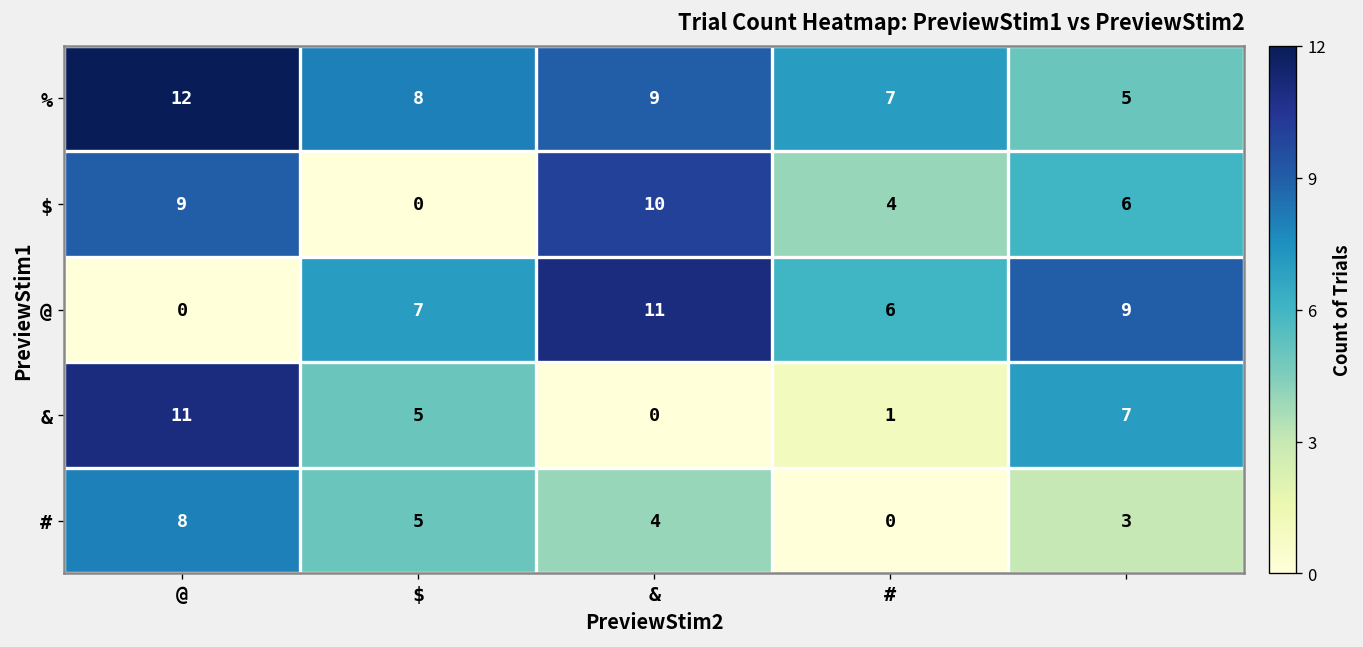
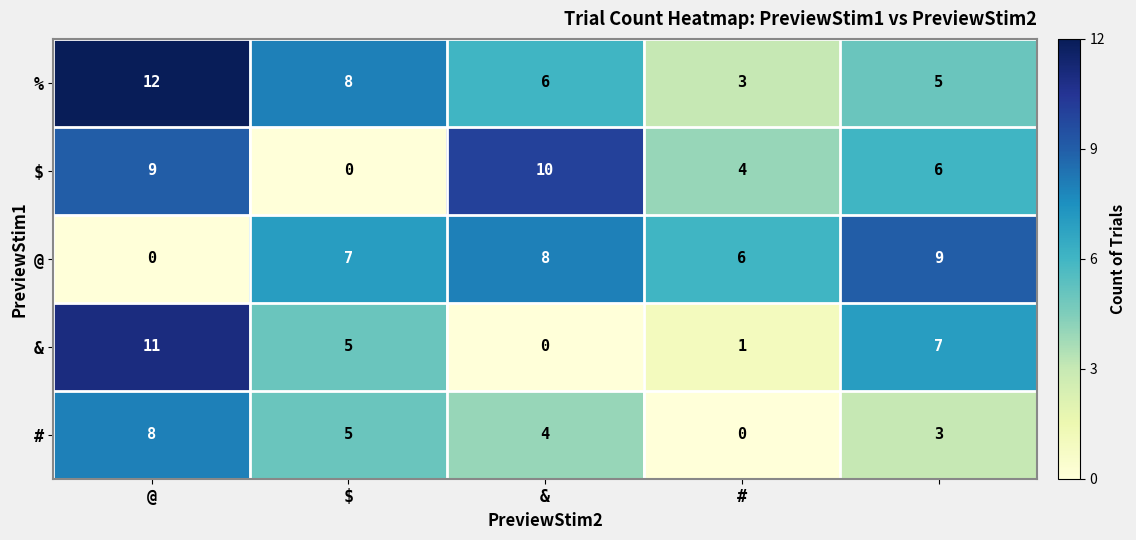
  {
    "%": {
      "@": 12,
      "$": 8,
-     "&": 9,
-     "#": 7
+     "&": 6,
+     "#": 3
    },
    "$": {
      "@": 9,
      "$": 0,
      "&": 10,
      "#": 4
    },
    "@": {
      "@": 0,
      "$": 7,
-     "&": 11,
+     "&": 8,
      "#": 6
    },
    "&": {
      "@": 11,
      "$": 5,
      "&": 0,
      "#": 1
    },
    "#": {
      "@": 8,
      "$": 5,
      "&": 4,
      "#": 0
    }
  }
